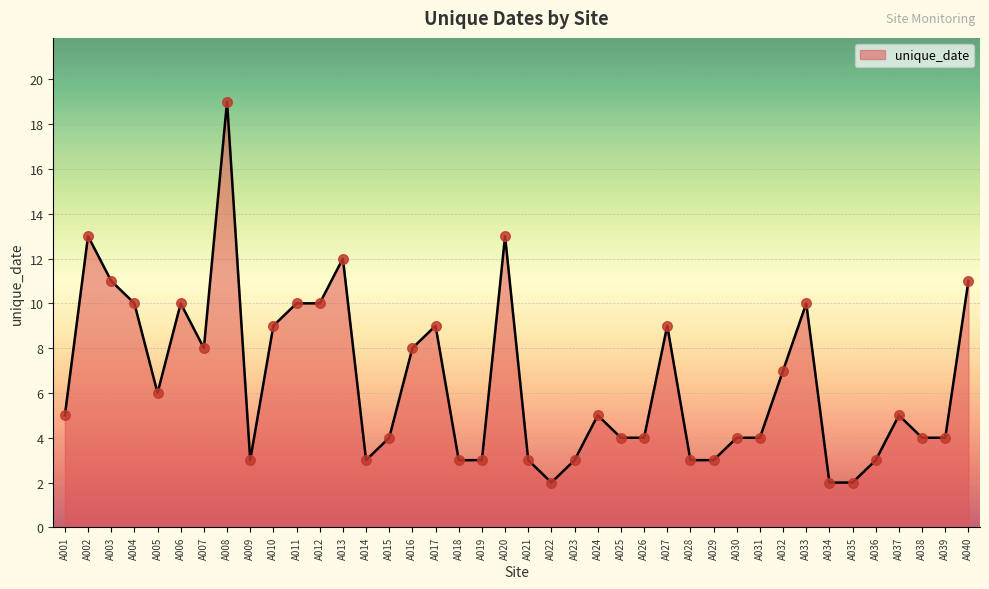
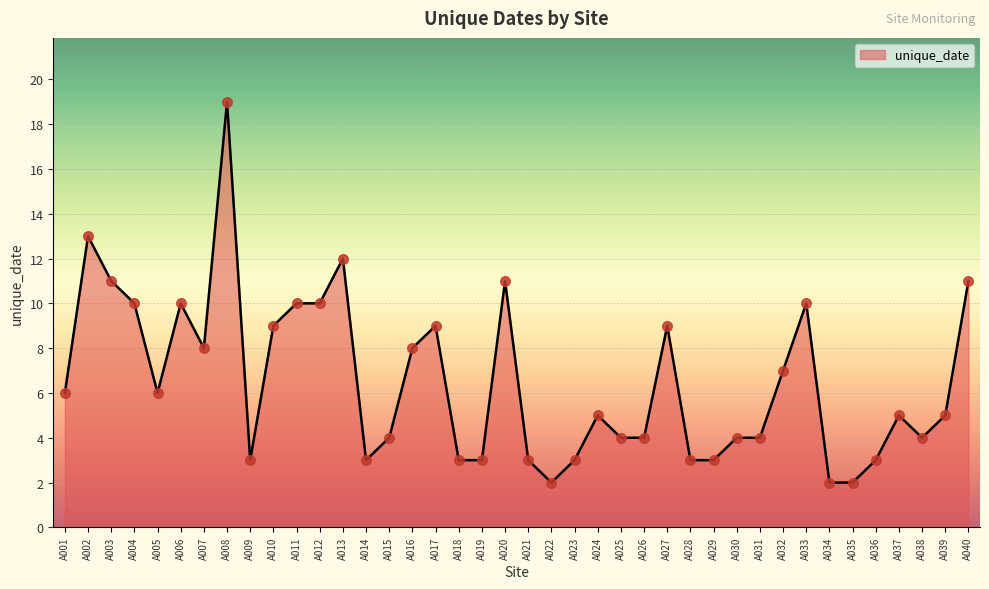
  {
-   "A001": 5,
+   "A001": 6,
    "A002": 13,
    "A003": 11,
    "A004": 10,
    "A005": 6,
    "A006": 10,
    "A007": 8,
    "A008": 19,
    "A009": 3,
    "A010": 9,
    "A011": 10,
    "A012": 10,
    "A013": 12,
    "A014": 3,
    "A015": 4,
    "A016": 8,
    "A017": 9,
    "A018": 3,
    "A019": 3,
-   "A020": 13,
+   "A020": 11,
    "A021": 3,
    "A022": 2,
    "A023": 3,
    "A024": 5,
    "A025": 4,
    "A026": 4,
    "A027": 9,
    "A028": 3,
    "A029": 3,
    "A030": 4,
    "A031": 4,
    "A032": 7,
    "A033": 10,
    "A034": 2,
    "A035": 2,
    "A036": 3,
    "A037": 5,
    "A038": 4,
-   "A039": 4,
+   "A039": 5,
    "A040": 11
  }
